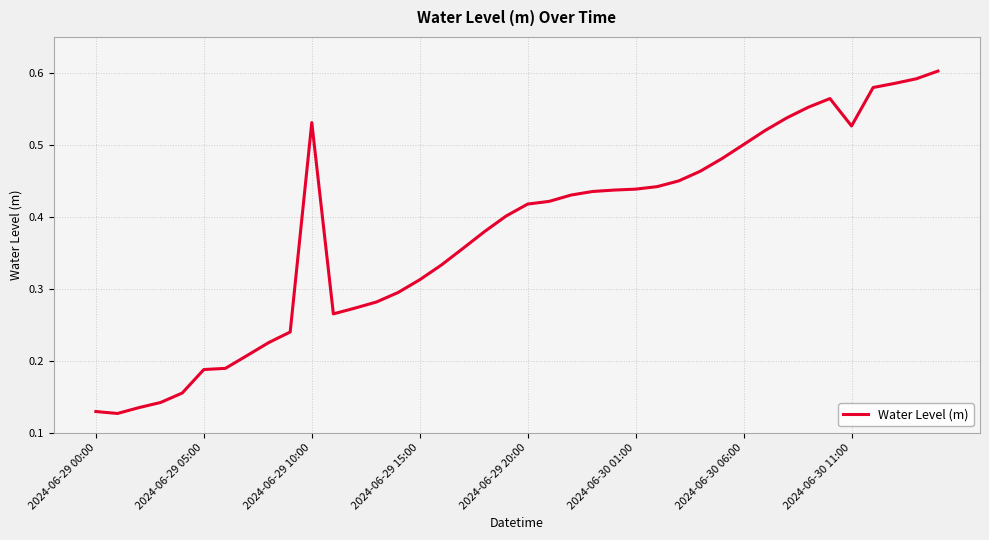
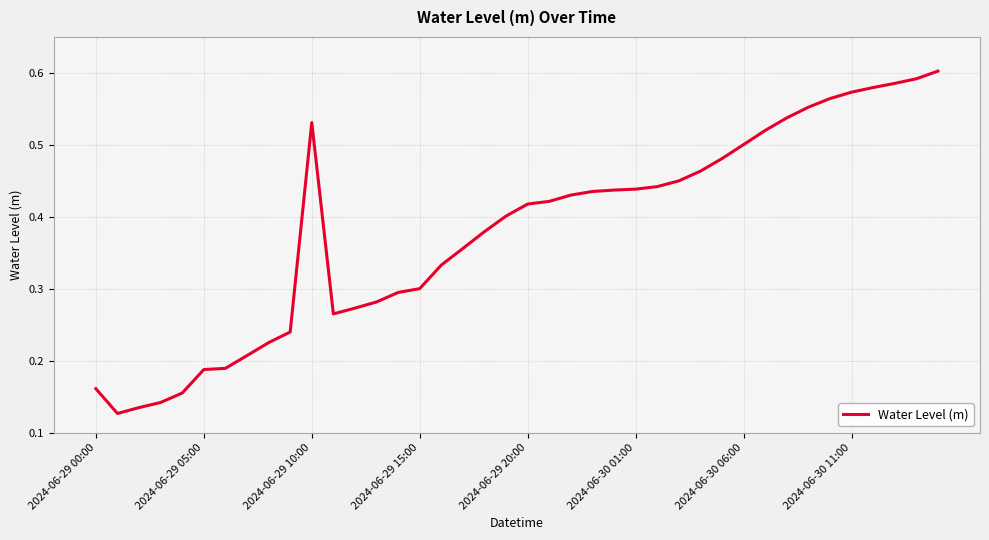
  {
-   "2024-06-29 00:00": 0.13,
+   "2024-06-29 00:00": 0.16,
    "2024-06-29 05:00": 0.19,
    "2024-06-29 10:00": 0.53,
-   "2024-06-29 15:00": 0.31,
+   "2024-06-29 15:00": 0.30,
    "2024-06-29 20:00": 0.42,
    "2024-06-30 01:00": 0.44,
    "2024-06-30 06:00": 0.50,
-   "2024-06-30 11:00": 0.53
+   "2024-06-30 11:00": 0.57
  }
